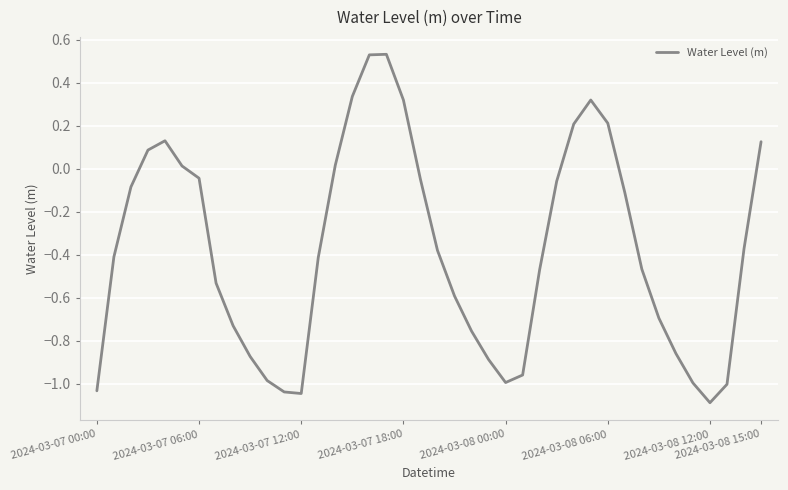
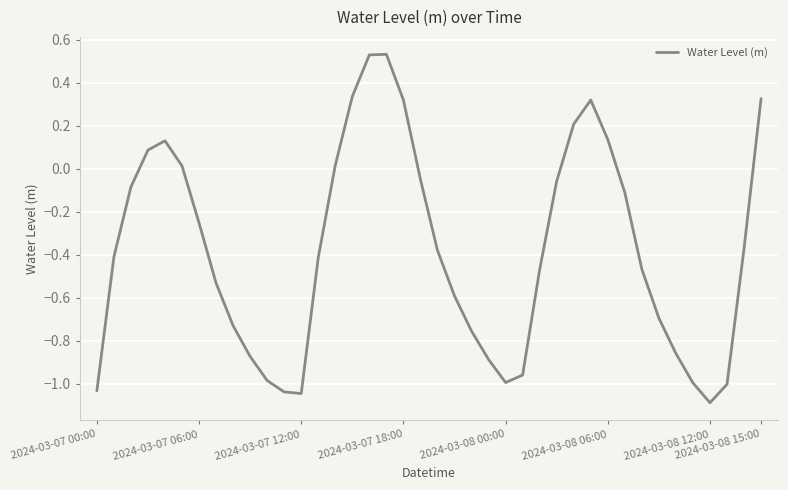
  {
    "2024-03-07 00:00": -1.03,
-   "2024-03-07 06:00": -0.04,
+   "2024-03-07 06:00": -0.25,
    "2024-03-07 12:00": -1.04,
    "2024-03-07 18:00": 0.32,
    "2024-03-08 00:00": -0.99,
-   "2024-03-08 06:00": 0.21,
+   "2024-03-08 06:00": 0.14,
    "2024-03-08 12:00": -1.09,
-   "2024-03-08 15:00": 0.13
+   "2024-03-08 15:00": 0.33
  }
